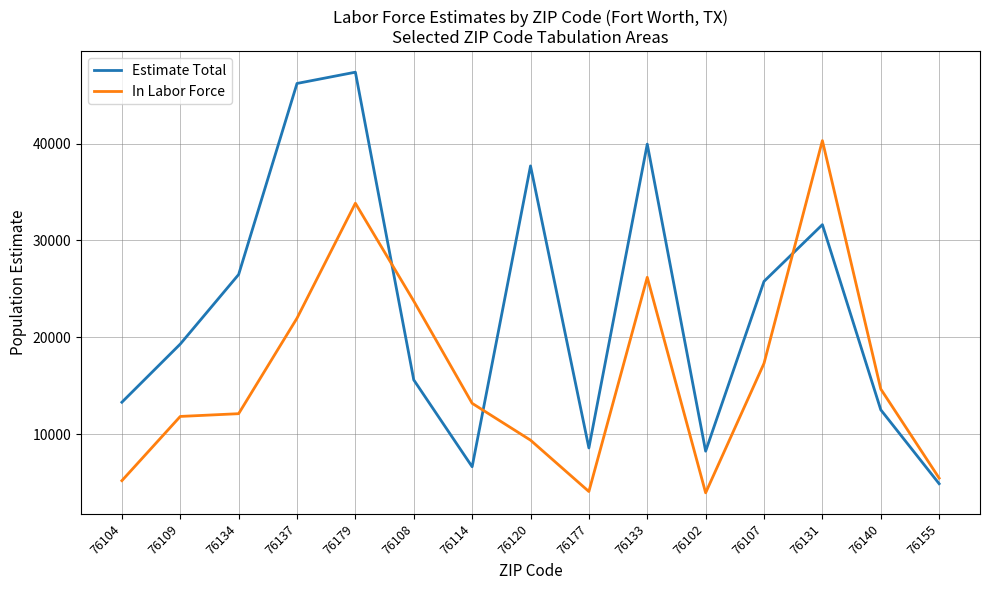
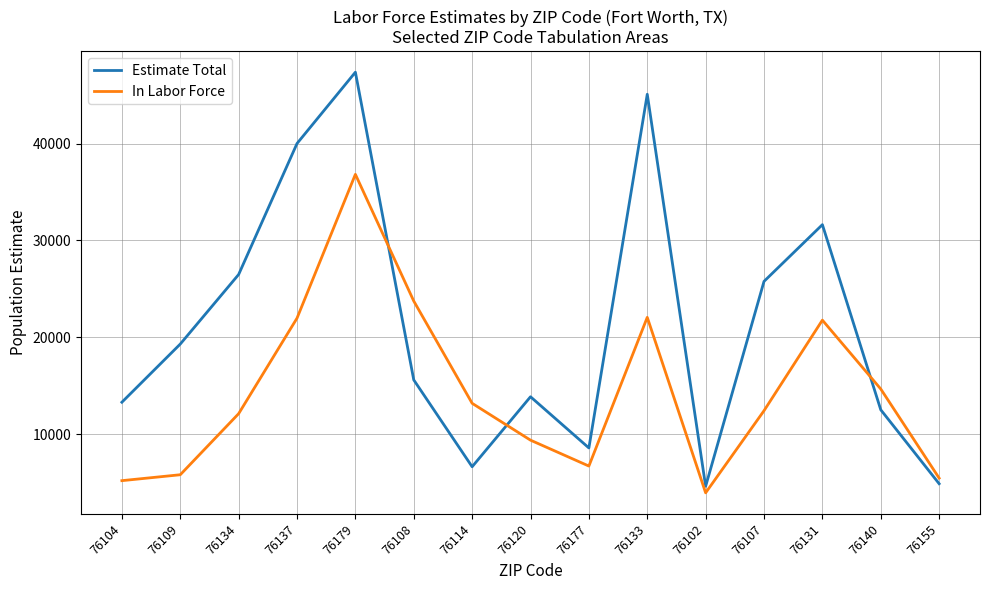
  {
    "Estimate Total": {
      "76104": 13000,
      "76109": 19000,
      "76134": 26000,
-     "76137": 46000,
+     "76137": 40000,
      "76179": 47000,
      "76108": 16000,
      "76114": 7000,
-     "76120": 38000,
+     "76120": 14000,
      "76177": 9000,
-     "76133": 40000,
-     "76102": 8000,
+     "76133": 45000,
+     "76102": 5000,
      "76107": 26000,
      "76131": 32000,
      "76140": 13000,
      "76155": 5000
    },
    "In Labor Force": {
      "76104": 5000,
-     "76109": 12000,
+     "76109": 6000,
      "76134": 12000,
      "76137": 22000,
-     "76179": 34000,
+     "76179": 37000,
      "76108": 24000,
      "76114": 13000,
      "76120": 9000,
-     "76177": 4000,
-     "76133": 26000,
+     "76177": 7000,
+     "76133": 22000,
      "76102": 4000,
-     "76107": 17000,
-     "76131": 40000,
+     "76107": 12000,
+     "76131": 22000,
      "76140": 15000,
      "76155": 5000
    }
  }
